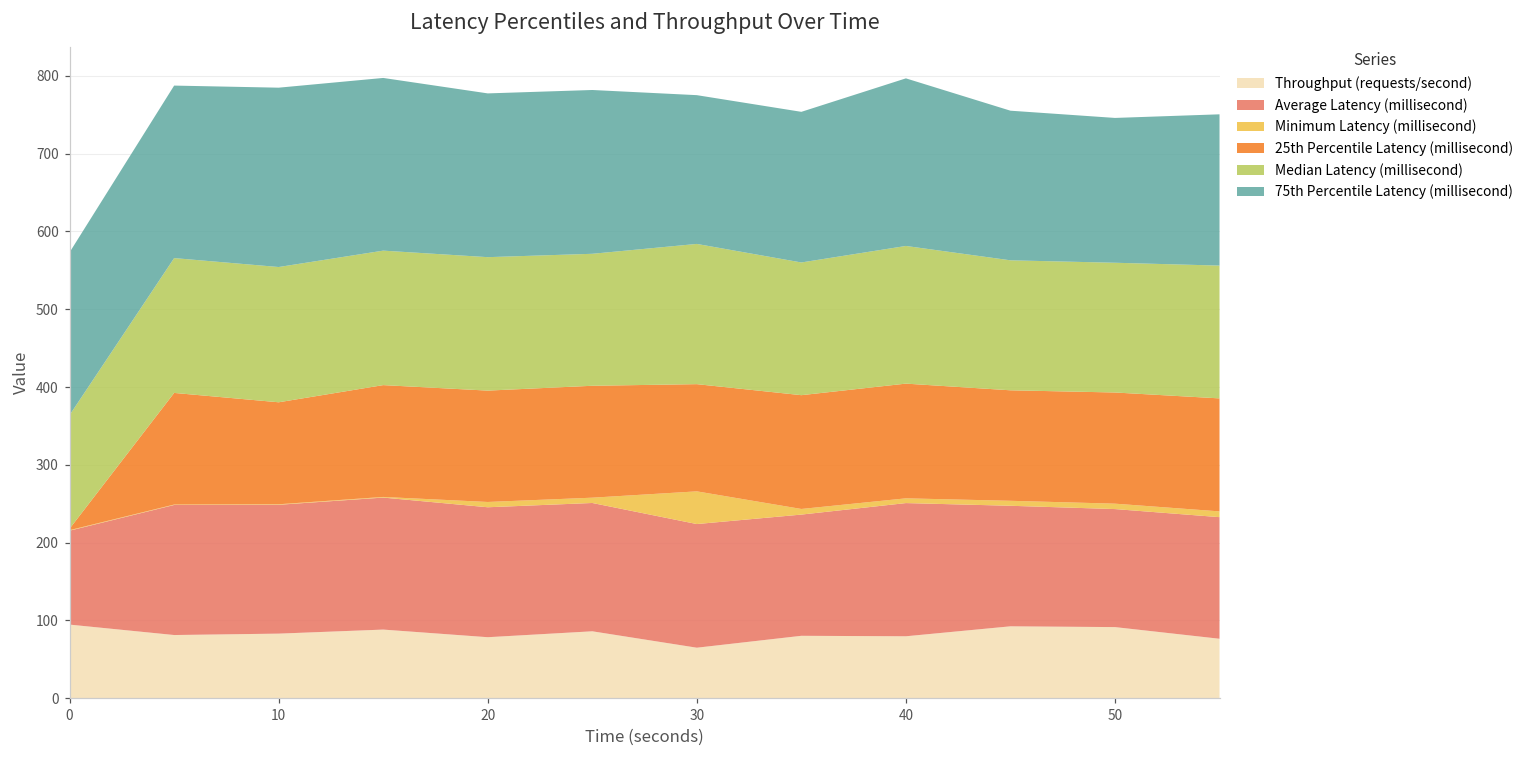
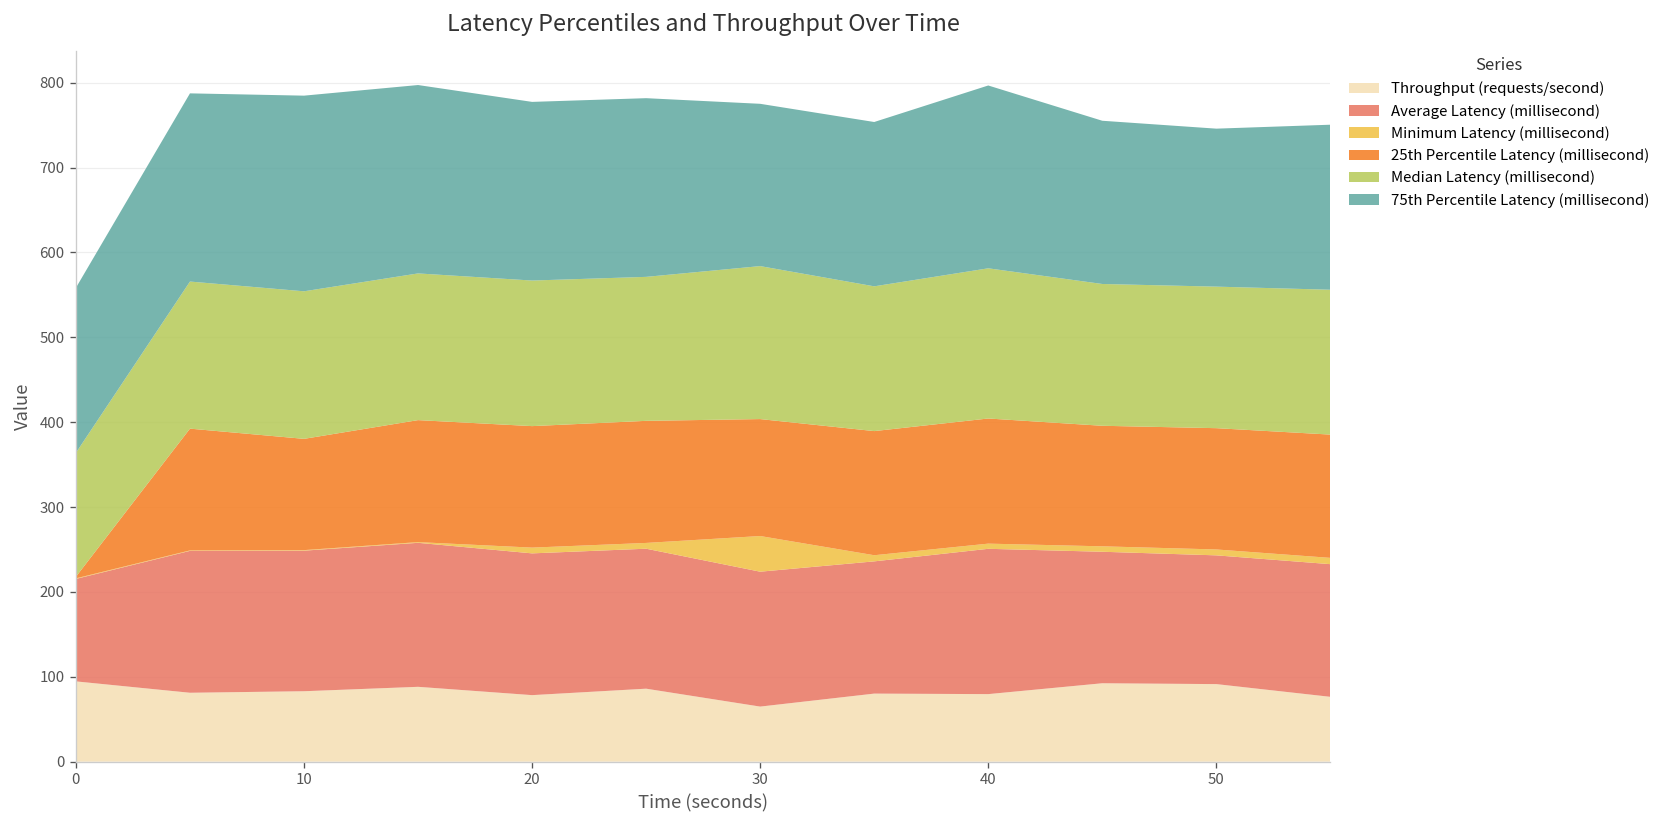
  {
    "Throughput (requests/second)": {
      "0": 90,
      "10": 80,
      "20": 80,
      "30": 60,
      "40": 80,
      "50": 90
    },
    "Average Latency (millisecond)": {
      "20": 170,
      "30": 160,
      "40": 170,
      "50": 150
    },
    "Minimum Latency (millisecond)": {
      "20": 10,
      "30": 40,
      "40": 10,
      "50": 10
    },
    "25th Percentile Latency (millisecond)": {
      "10": 130,
      "20": 140,
      "30": 140,
      "40": 150,
      "50": 140
    },
    "Median Latency (millisecond)": {
      "0": 150,
      "10": 170,
      "20": 170,
      "30": 180,
      "40": 180,
      "50": 170
    },
    "75th Percentile Latency (millisecond)": {
-     "0": 210,
+     "0": 190,
      "10": 230,
      "20": 210,
      "30": 190,
      "40": 220,
      "50": 190
    }
  }
